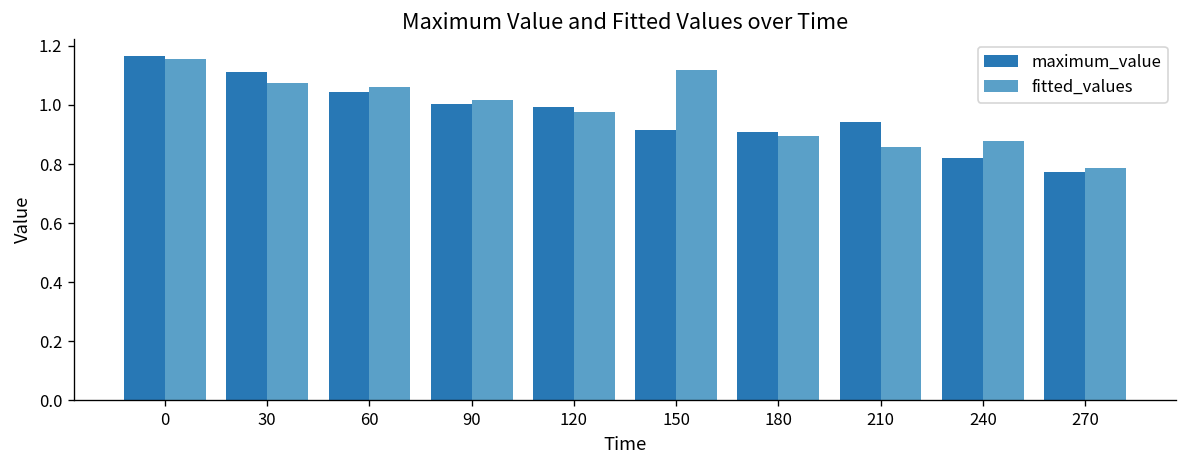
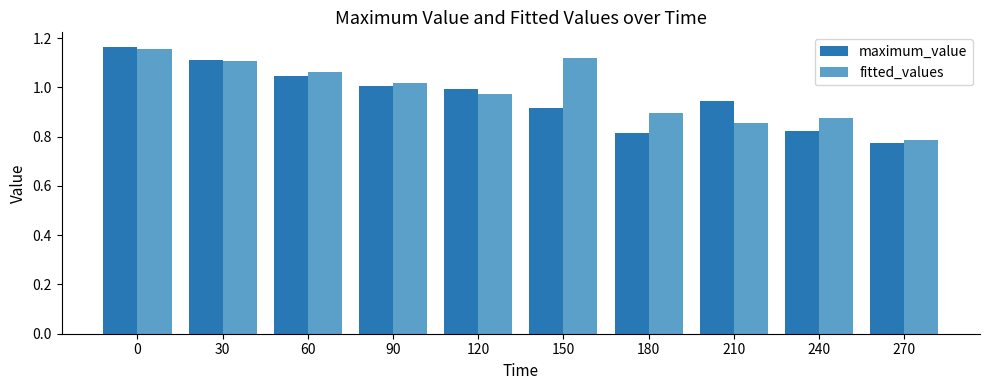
  {
    "maximum_value": {
      "0": 1.17,
      "30": 1.11,
      "60": 1.04,
      "90": 1.00,
      "120": 0.99,
      "150": 0.92,
-     "180": 0.91,
+     "180": 0.82,
      "210": 0.94,
      "240": 0.82,
      "270": 0.77
    },
    "fitted_values": {
      "0": 1.16,
-     "30": 1.08,
+     "30": 1.11,
      "60": 1.06,
      "90": 1.02,
      "120": 0.97,
      "150": 1.12,
      "180": 0.89,
      "210": 0.86,
      "240": 0.88,
      "270": 0.79
    }
  }
